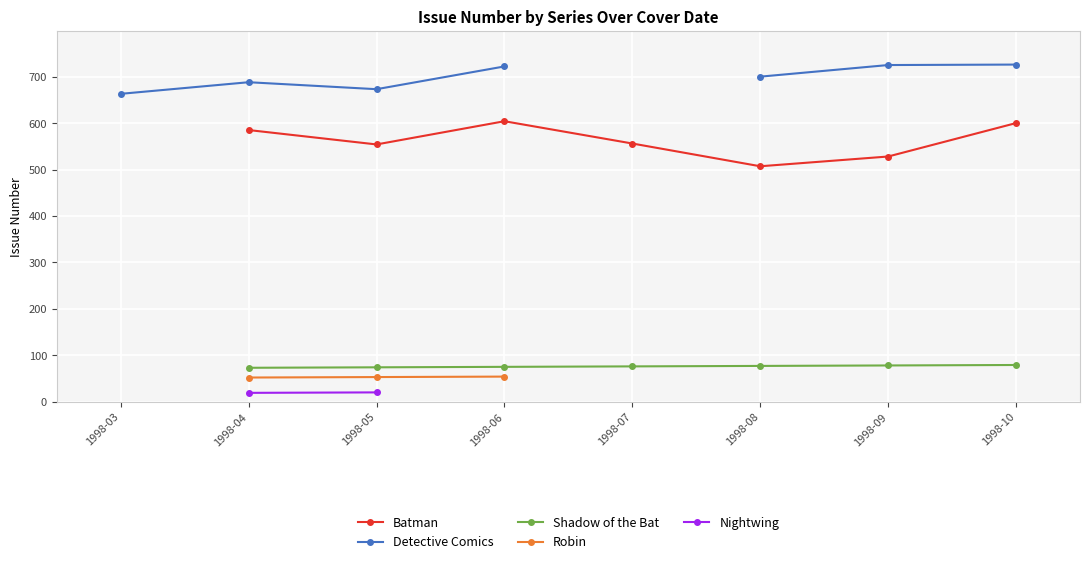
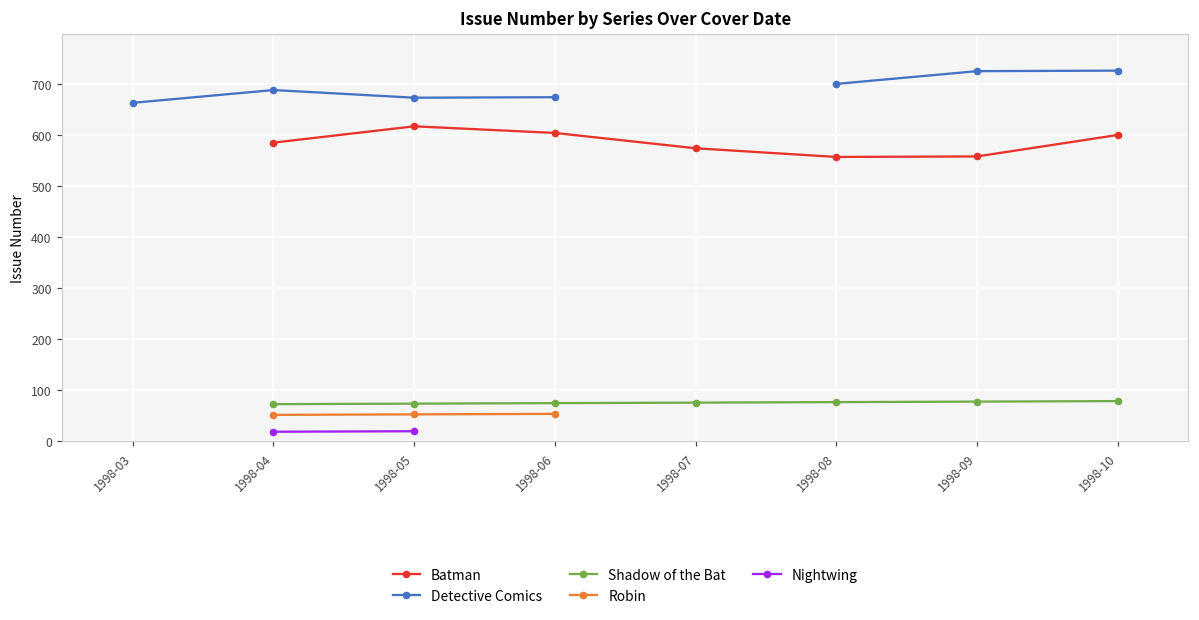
  {
    "Batman": {
      "1998-04": 590,
-     "1998-05": 550,
+     "1998-05": 620,
      "1998-06": 600,
-     "1998-07": 560,
-     "1998-08": 510,
-     "1998-09": 530,
+     "1998-07": 570,
+     "1998-08": 560,
+     "1998-09": 560,
      "1998-10": 600
    },
    "Detective Comics": {
      "1998-03": 660,
      "1998-04": 690,
      "1998-05": 670,
-     "1998-06": 720,
+     "1998-06": 670,
      "1998-08": 700,
      "1998-09": 730,
      "1998-10": 730
    },
    "Shadow of the Bat": {
      "1998-04": 70,
      "1998-05": 70,
      "1998-06": 80,
      "1998-07": 80,
      "1998-08": 80,
      "1998-09": 80,
      "1998-10": 80
    },
    "Robin": {
      "1998-04": 50,
      "1998-05": 50,
      "1998-06": 50
    },
    "Nightwing": {
      "1998-04": 20,
      "1998-05": 20
    }
  }
